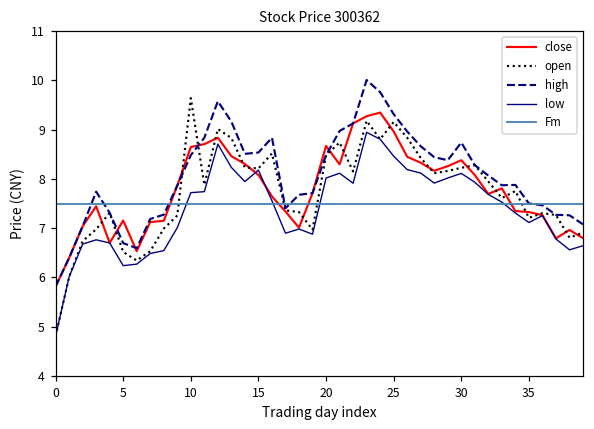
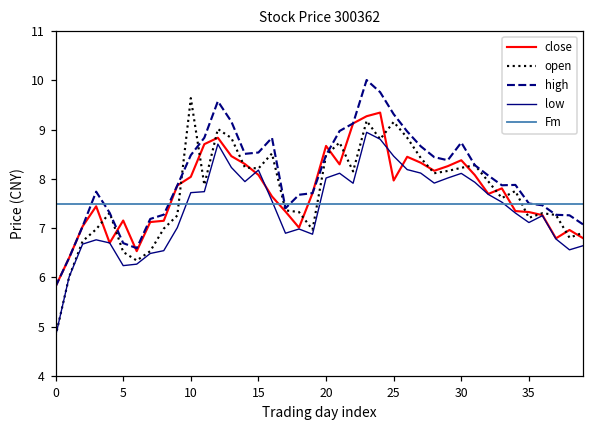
  {
    "close": {
      "5": 7.2,
-     "10": 8.6,
+     "10": 8.0,
      "15": 8.1,
      "20": 8.7,
-     "25": 9.0,
+     "25": 8.0,
      "30": 8.4,
      "35": 7.3
    },
    "open": {
      "5": 6.5,
      "10": 9.6,
      "25": 9.2,
      "30": 8.2,
      "35": 7.2
    }
  }
